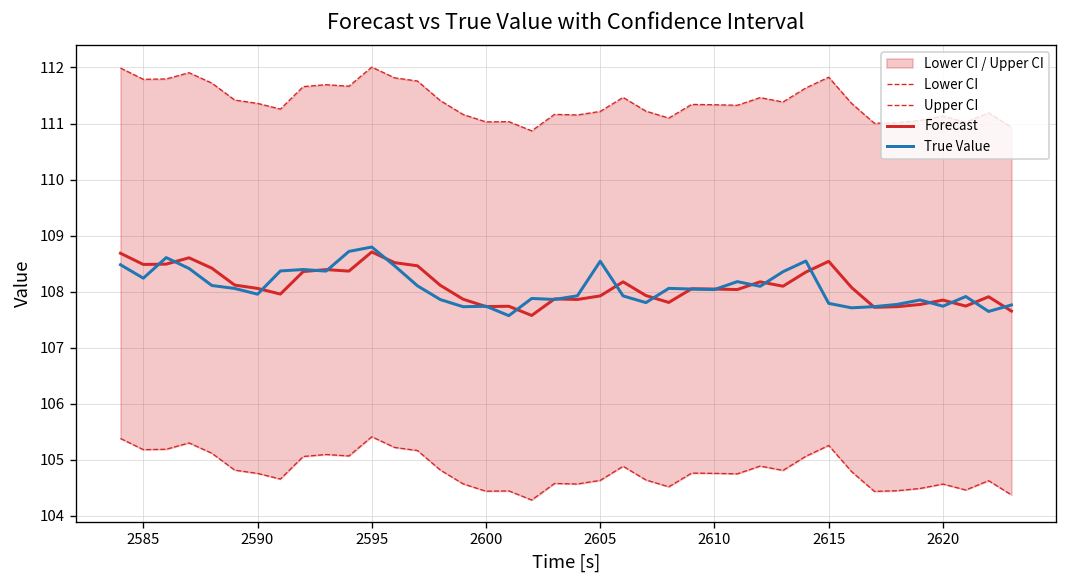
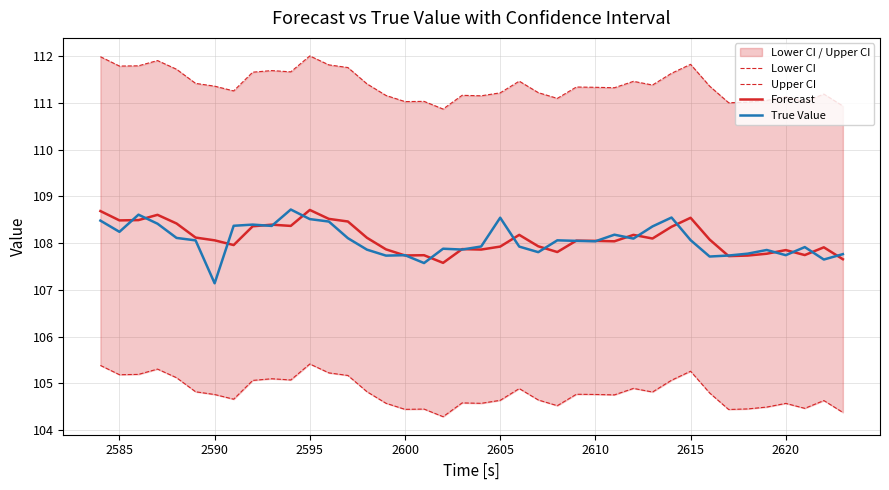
  {
    "True Value": {
      "2585": 108.2,
-     "2590": 108.0,
-     "2595": 108.8,
+     "2590": 107.1,
+     "2595": 108.5,
      "2605": 108.5,
-     "2615": 107.8,
+     "2615": 108.1,
      "2620": 107.7
    }
  }
